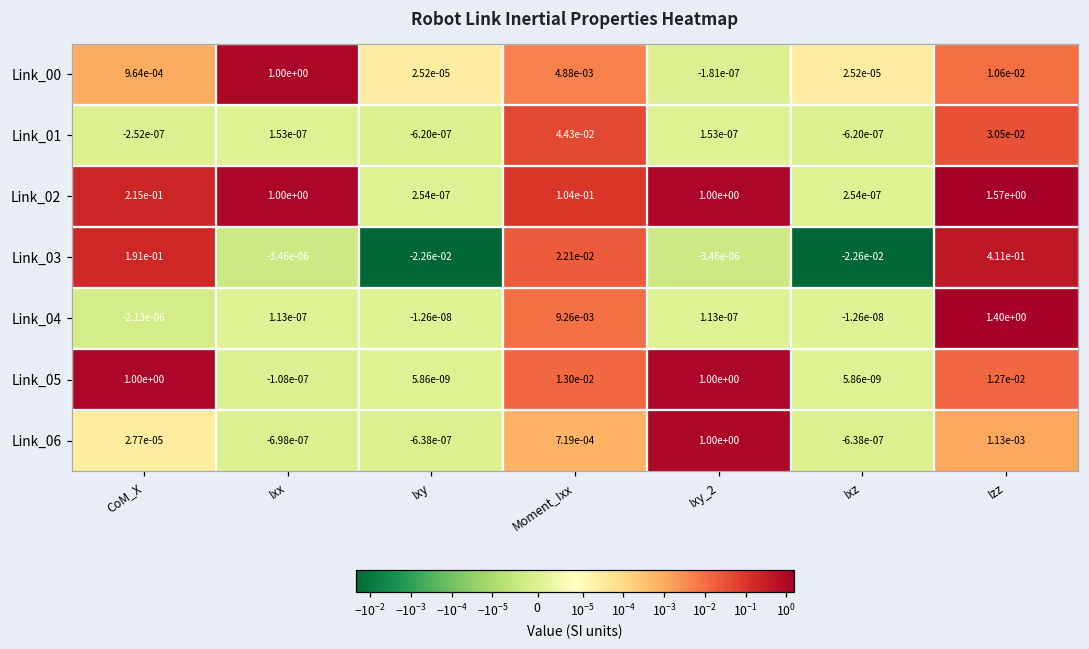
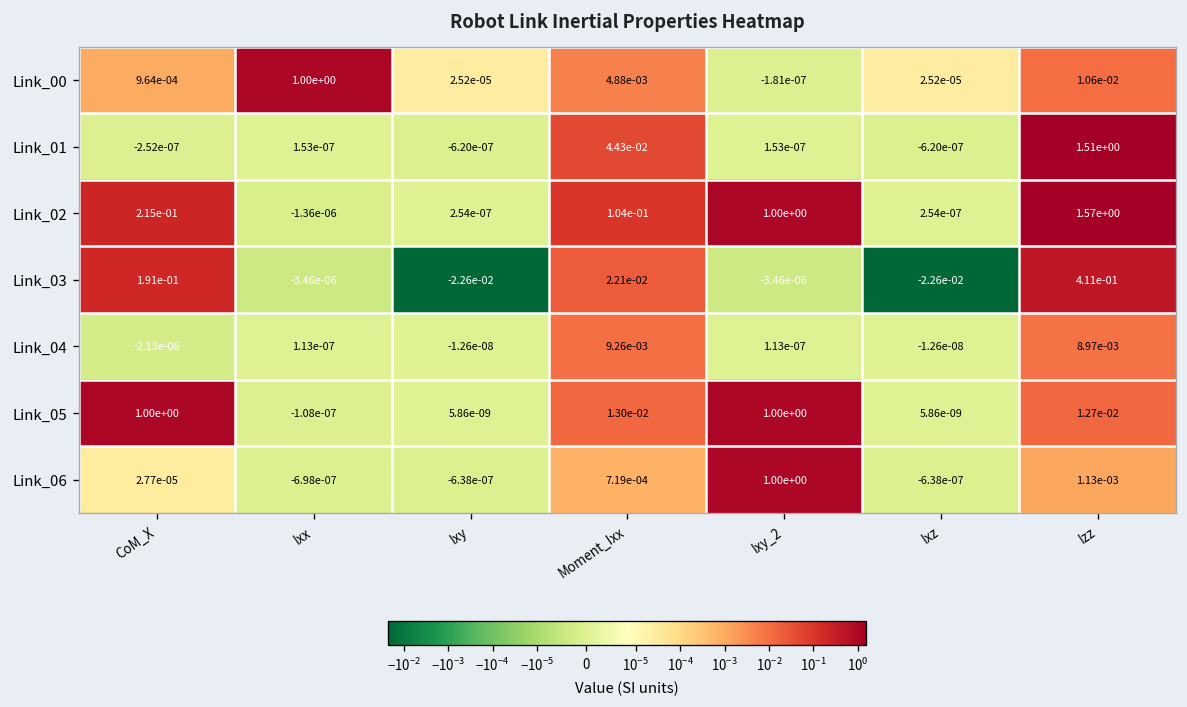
  {
    "Link_00": {
      "CoM_X": "9.64e-04",
      "Ixx": "1.00e+00",
      "Ixy": "2.52e-05",
      "Moment_Ixx": "4.88e-03",
      "Ixy_2": "-1.81e-07",
      "Ixz": "2.52e-05",
      "Izz": "1.06e-02"
    },
    "Link_01": {
      "CoM_X": "-2.52e-07",
      "Ixx": "1.53e-07",
      "Ixy": "-6.20e-07",
      "Moment_Ixx": "4.43e-02",
      "Ixy_2": "1.53e-07",
      "Ixz": "-6.20e-07",
-     "Izz": "3.05e-02"
+     "Izz": "1.51e+00"
    },
    "Link_02": {
      "CoM_X": "2.15e-01",
-     "Ixx": "1.00e+00",
+     "Ixx": "-1.36e-06",
      "Ixy": "2.54e-07",
      "Moment_Ixx": "1.04e-01",
      "Ixy_2": "1.00e+00",
      "Ixz": "2.54e-07",
      "Izz": "1.57e+00"
    },
    "Link_03": {
      "CoM_X": "1.91e-01",
      "Ixx": "-3.46e-06",
      "Ixy": "-2.26e-02",
      "Moment_Ixx": "2.21e-02",
      "Ixy_2": "-3.46e-06",
      "Ixz": "-2.26e-02",
      "Izz": "4.11e-01"
    },
    "Link_04": {
      "CoM_X": "-2.13e-06",
      "Ixx": "1.13e-07",
      "Ixy": "-1.26e-08",
      "Moment_Ixx": "9.26e-03",
      "Ixy_2": "1.13e-07",
      "Ixz": "-1.26e-08",
-     "Izz": "1.40e+00"
+     "Izz": "8.97e-03"
    },
    "Link_05": {
      "CoM_X": "1.00e+00",
      "Ixx": "-1.08e-07",
      "Ixy": "5.86e-09",
      "Moment_Ixx": "1.30e-02",
      "Ixy_2": "1.00e+00",
      "Ixz": "5.86e-09",
      "Izz": "1.27e-02"
    },
    "Link_06": {
      "CoM_X": "2.77e-05",
      "Ixx": "-6.98e-07",
      "Ixy": "-6.38e-07",
      "Moment_Ixx": "7.19e-04",
      "Ixy_2": "1.00e+00",
      "Ixz": "-6.38e-07",
      "Izz": "1.13e-03"
    }
  }
